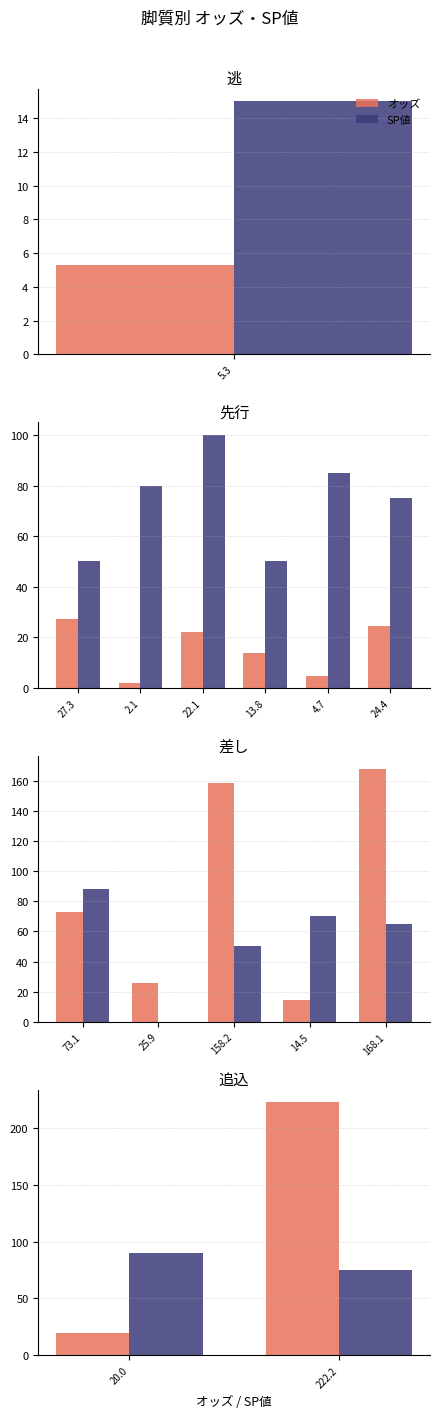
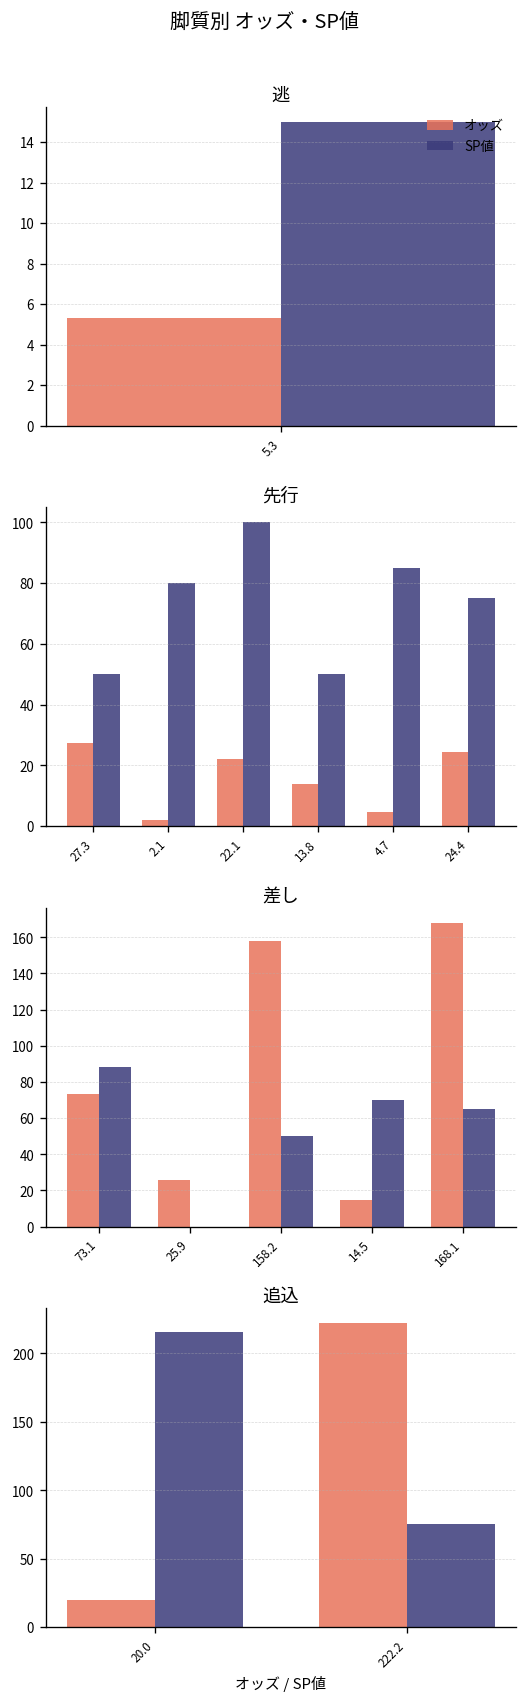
  {
    "先行": {
      "オッズ": {
        "27.3": 27,
        "2.1": 2,
        "22.1": 22,
        "13.8": 14,
        "4.7": 5,
        "24.4": 24
      },
      "SP値": {
        "27.3": 50,
        "2.1": 80,
        "22.1": 100,
        "13.8": 50,
        "4.7": 85,
        "24.4": 75
      }
    },
    "差し": {
      "オッズ": {
        "73.1": 73,
        "25.9": 26,
        "158.2": 158,
        "14.5": 15,
        "168.1": 168
      },
      "SP値": {
        "73.1": 88,
        "25.9": 0,
        "158.2": 50,
        "14.5": 70,
        "168.1": 65
      }
    },
    "追込": {
      "オッズ": {
        "20.0": 20,
        "222.2": 222
      },
      "SP値": {
-       "20.0": 90,
+       "20.0": 216,
        "222.2": 75
      }
    }
  }
